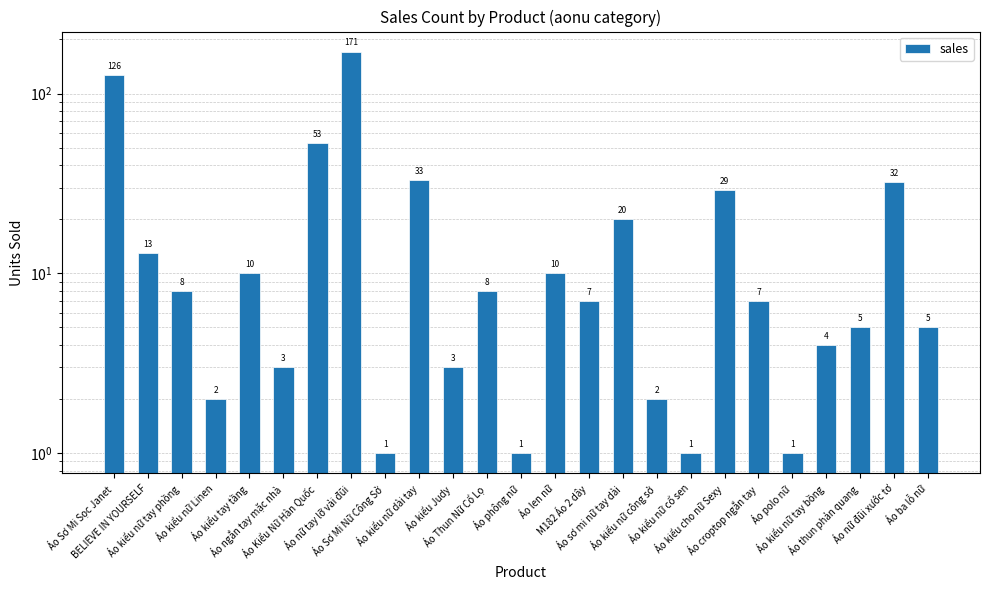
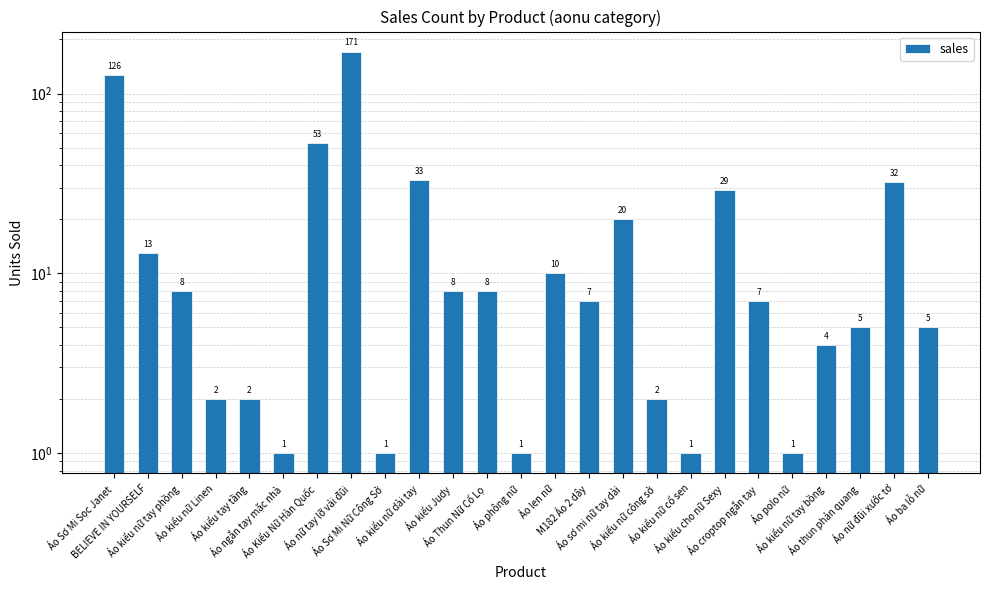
  {
    "Áo Sơ Mi Sọc Janet": 126,
    "BELIEVE IN YOURSELF": 13,
    "Áo kiểu nữ tay phồng": 8,
    "Áo kiểu nữ Linen": 2,
-   "Áo kiểu tay tầng": 10,
-   "Áo ngắn tay mặc nhà": 3,
+   "Áo kiểu tay tầng": 2,
+   "Áo ngắn tay mặc nhà": 1,
    "Áo Kiểu Nữ Hàn Quốc": 53,
    "Áo nữ tay lỡ vải đũi": 171,
    "Áo Sơ Mi Nữ Công Sở": 1,
    "Áo kiểu nữ dài tay": 33,
-   "Áo kiểu Judy": 3,
+   "Áo kiểu Judy": 8,
    "Áo Thun Nữ Cổ Lọ": 8,
    "Áo phông nữ": 1,
    "Áo len nữ": 10,
    "M182 Áo 2 dây": 7,
    "Áo sơ mi nữ tay dài": 20,
    "Áo kiểu nữ công sở": 2,
    "Áo kiểu nữ cổ sen": 1,
    "Áo kiểu cho nữ Sexy": 29,
    "Áo croptop ngắn tay": 7,
    "Áo polo nữ": 1,
    "Áo kiểu nữ tay bồng": 4,
    "Áo thun phản quang": 5,
    "Áo nữ đũi xước tơ": 32,
    "Áo ba lỗ nữ": 5
  }
